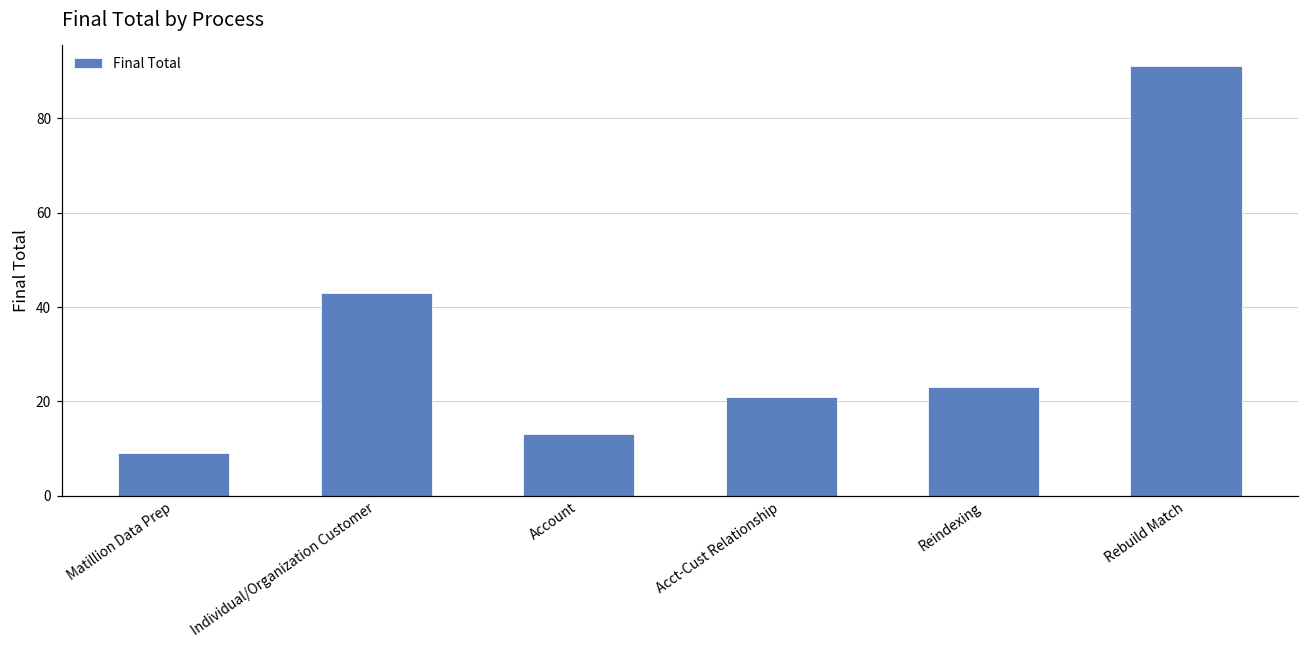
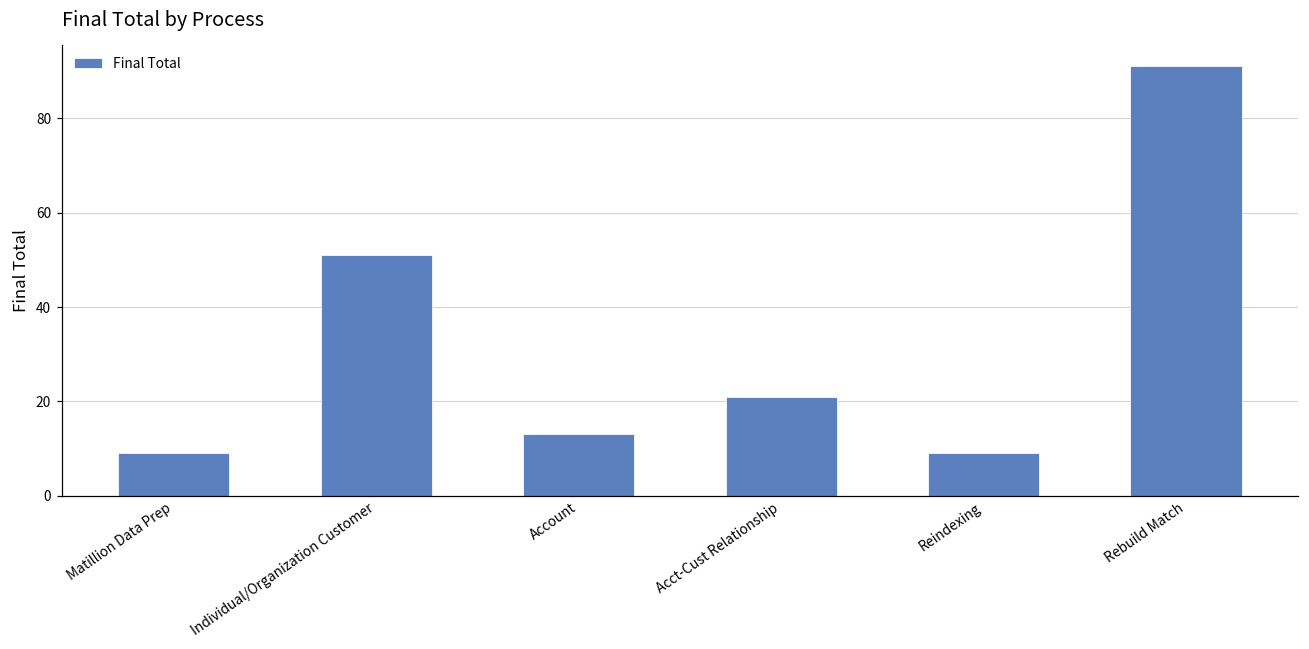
  {
    "Matillion Data Prep": 9,
-   "Individual/Organization Customer": 43,
+   "Individual/Organization Customer": 51,
    "Account": 13,
    "Acct-Cust Relationship": 21,
-   "Reindexing": 23,
+   "Reindexing": 9,
    "Rebuild Match": 91
  }
